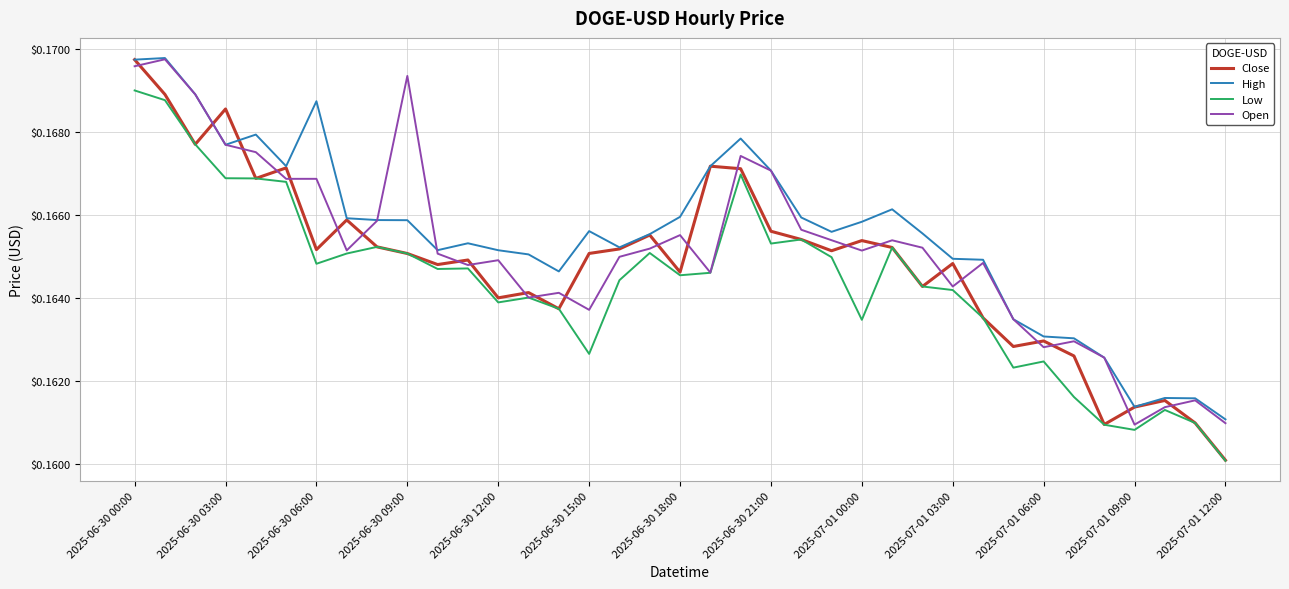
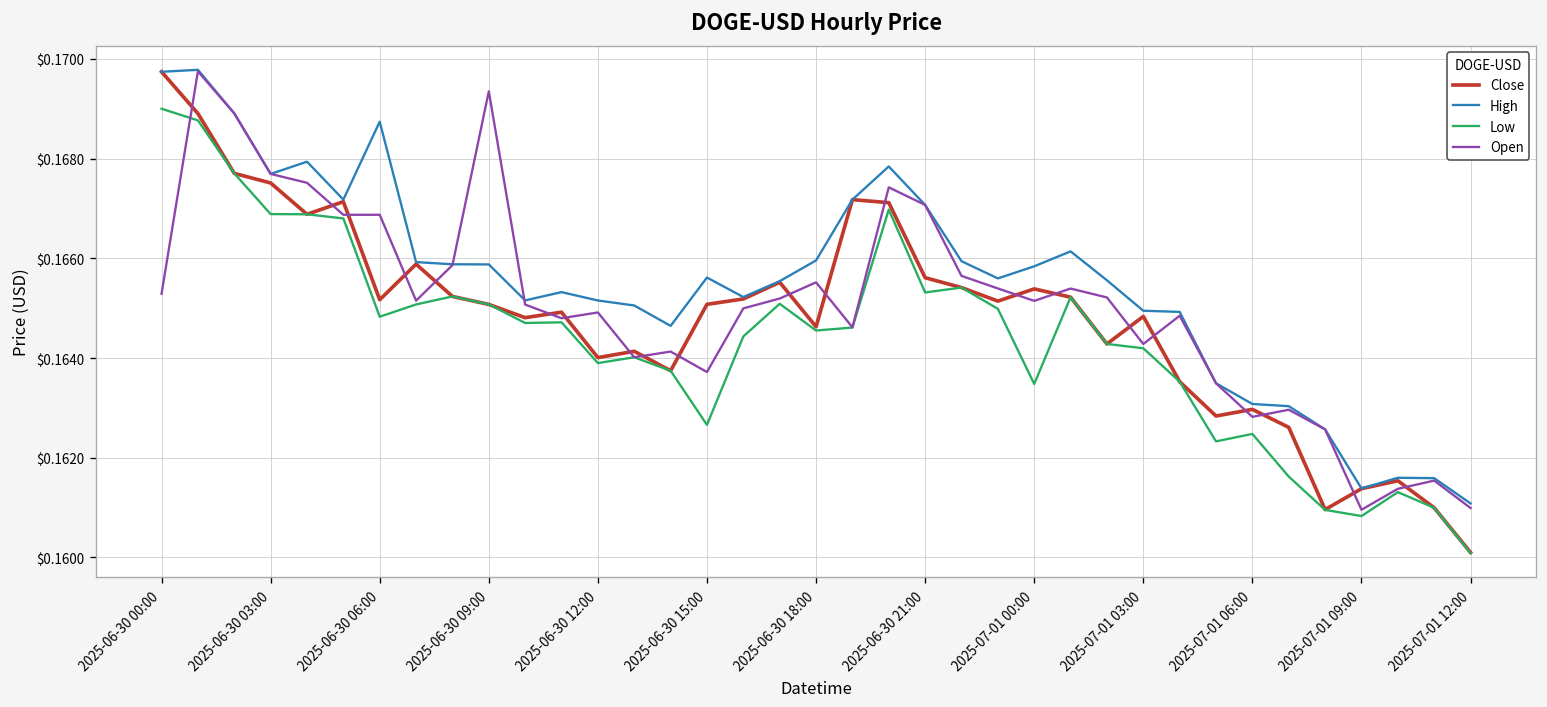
  {
    "Close": {
-     "2025-06-30 03:00": "$0.1686",
+     "2025-06-30 03:00": "$0.1675",
      "2025-06-30 06:00": "$0.1652",
      "2025-06-30 12:00": "$0.1640",
      "2025-06-30 15:00": "$0.1651",
      "2025-06-30 18:00": "$0.1646",
      "2025-06-30 21:00": "$0.1656",
      "2025-07-01 00:00": "$0.1654",
      "2025-07-01 03:00": "$0.1648",
      "2025-07-01 06:00": "$0.1630"
    },
    "High": {
      "2025-06-30 06:00": "$0.1687",
      "2025-06-30 09:00": "$0.1659",
      "2025-06-30 12:00": "$0.1652",
      "2025-06-30 15:00": "$0.1656",
      "2025-06-30 18:00": "$0.1660",
      "2025-07-01 00:00": "$0.1658",
      "2025-07-01 03:00": "$0.1649",
      "2025-07-01 06:00": "$0.1631",
      "2025-07-01 12:00": "$0.1611"
    },
    "Low": {
      "2025-06-30 00:00": "$0.1690",
      "2025-06-30 03:00": "$0.1669",
      "2025-06-30 06:00": "$0.1648",
      "2025-06-30 12:00": "$0.1639",
      "2025-06-30 15:00": "$0.1627",
      "2025-06-30 18:00": "$0.1646",
      "2025-06-30 21:00": "$0.1653",
      "2025-07-01 00:00": "$0.1635",
      "2025-07-01 03:00": "$0.1642",
      "2025-07-01 06:00": "$0.1625",
      "2025-07-01 09:00": "$0.1608"
    },
    "Open": {
-     "2025-06-30 00:00": "$0.1696",
+     "2025-06-30 00:00": "$0.1653",
      "2025-06-30 06:00": "$0.1669",
      "2025-06-30 09:00": "$0.1694",
      "2025-06-30 12:00": "$0.1649",
      "2025-06-30 15:00": "$0.1637",
      "2025-06-30 18:00": "$0.1655",
      "2025-07-01 00:00": "$0.1651",
      "2025-07-01 03:00": "$0.1643",
      "2025-07-01 06:00": "$0.1628",
      "2025-07-01 09:00": "$0.1610",
      "2025-07-01 12:00": "$0.1610"
    }
  }
